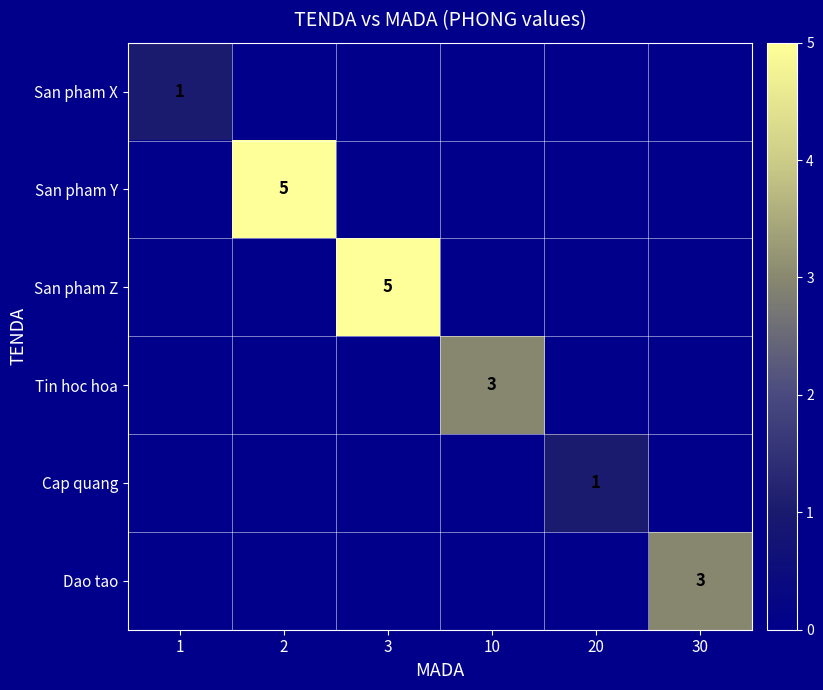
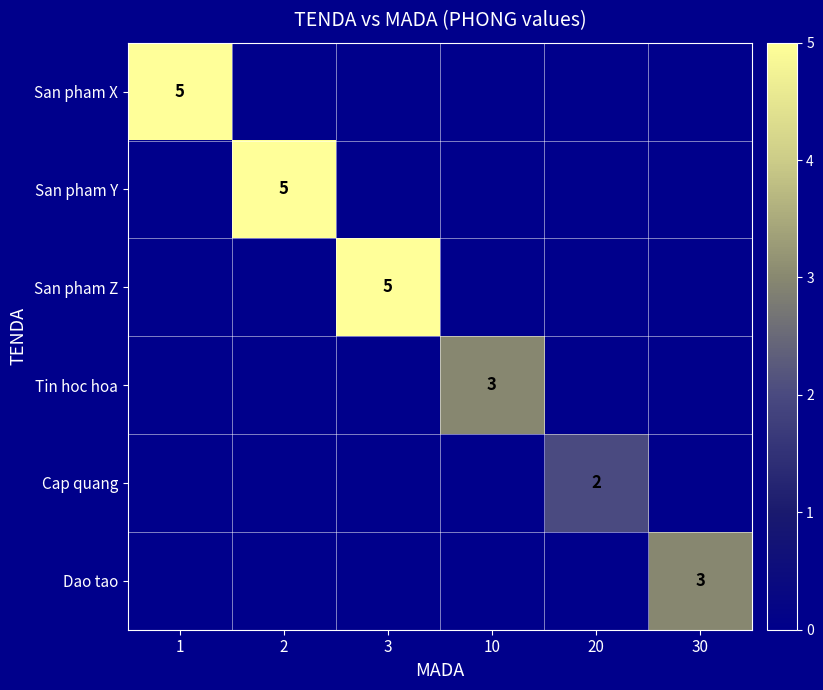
  {
    "San pham X": {
-     "1": 1
+     "1": 5
    },
    "San pham Y": {
      "2": 5
    },
    "San pham Z": {
      "3": 5
    },
    "Tin hoc hoa": {
      "10": 3
    },
    "Cap quang": {
-     "20": 1
+     "20": 2
    },
    "Dao tao": {
      "30": 3
    }
  }
